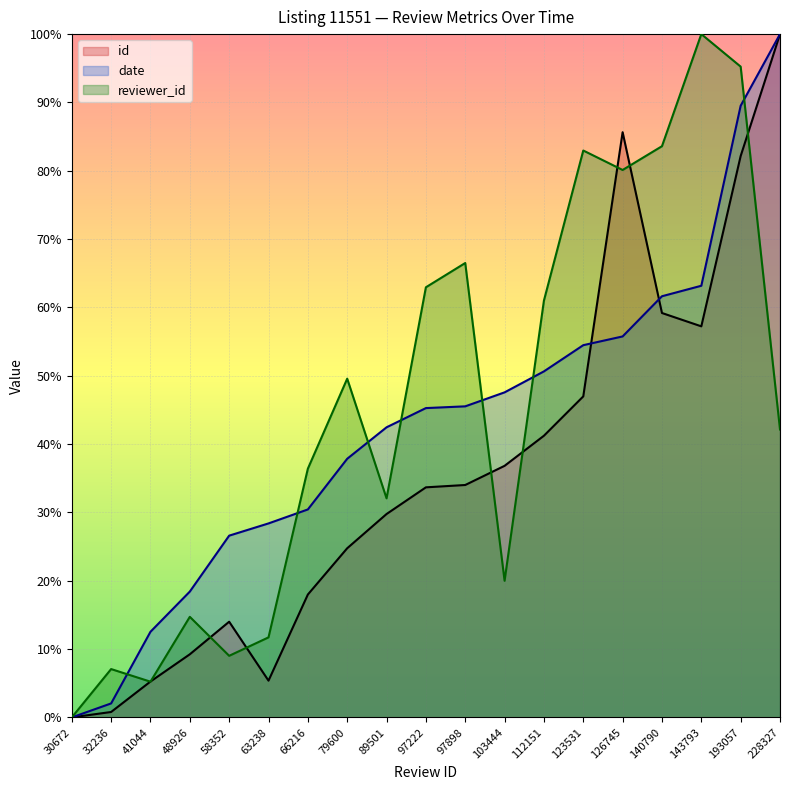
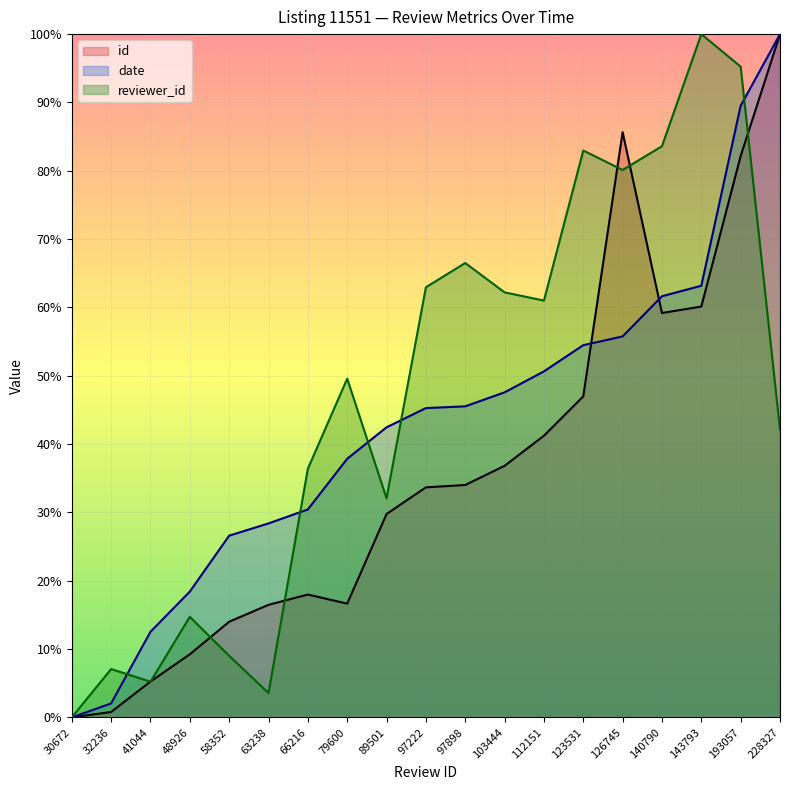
  {
    "id": {
      "32236": "1%",
      "48926": "9%",
      "58352": "14%",
-     "63238": "5%",
+     "63238": "16%",
      "66216": "18%",
-     "79600": "25%",
+     "79600": "17%",
      "89501": "30%",
      "97222": "34%",
      "97898": "34%",
      "103444": "37%",
      "112151": "41%",
      "123531": "47%",
      "126745": "86%",
      "140790": "59%",
-     "143793": "57%",
+     "143793": "60%",
      "193057": "82%"
    },
    "date": {
      "32236": "2%",
      "41044": "13%",
      "48926": "18%",
      "58352": "27%",
      "63238": "28%",
      "66216": "30%",
      "79600": "38%",
      "89501": "42%",
      "97222": "45%",
      "97898": "46%",
      "103444": "48%",
      "112151": "51%",
      "123531": "54%",
      "126745": "56%",
      "140790": "62%",
      "143793": "63%",
      "193057": "90%"
    },
    "reviewer_id": {
      "32236": "7%",
      "48926": "15%",
      "58352": "9%",
-     "63238": "12%",
+     "63238": "4%",
      "66216": "36%",
      "79600": "50%",
      "89501": "32%",
      "97222": "63%",
      "97898": "66%",
-     "103444": "20%",
+     "103444": "62%",
      "112151": "61%",
      "123531": "83%",
      "126745": "80%",
      "140790": "84%",
      "143793": "100%",
      "193057": "95%",
      "228327": "42%"
    }
  }
